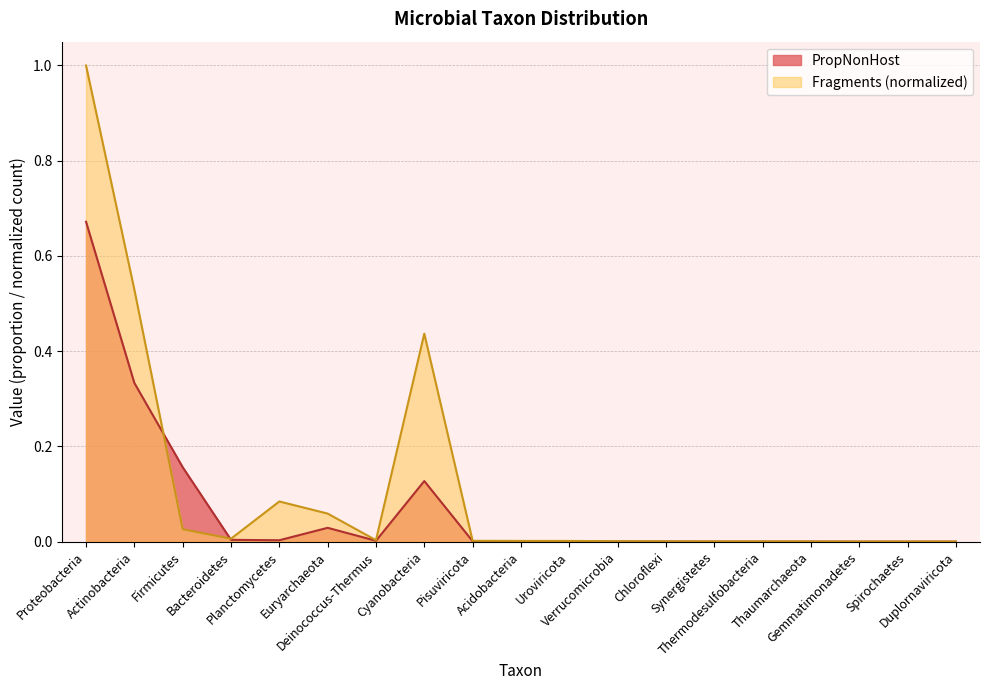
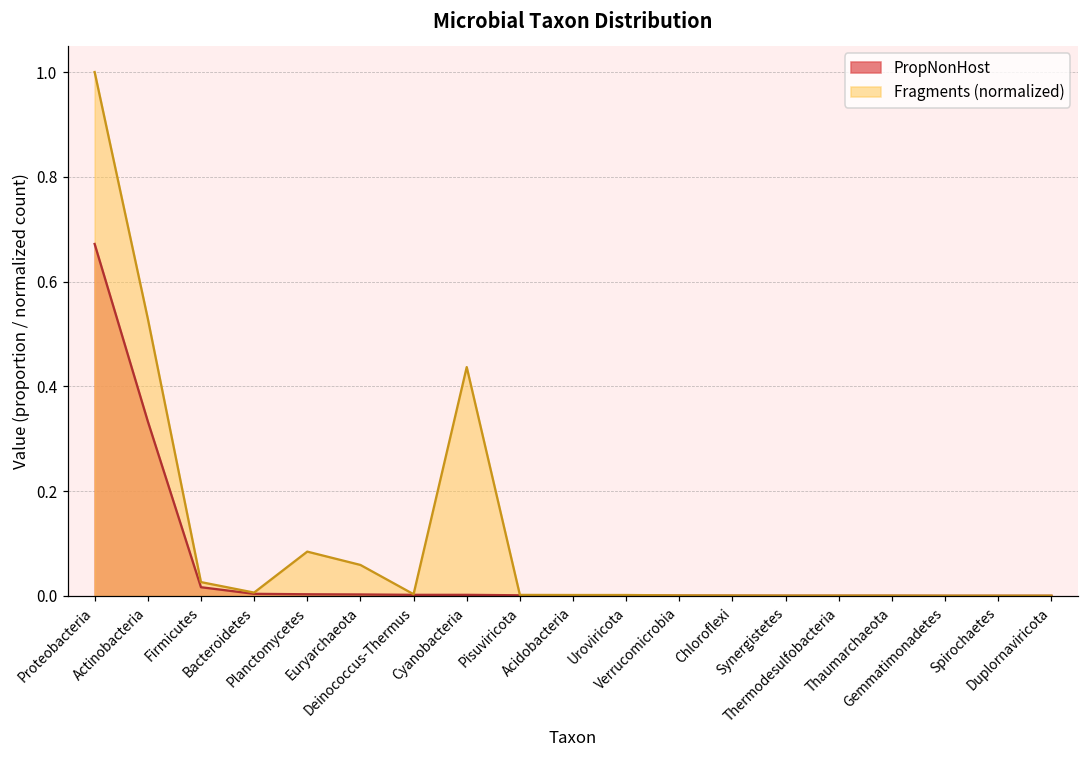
  {
    "PropNonHost": {
      "Proteobacteria": 0.67,
      "Actinobacteria": 0.33,
-     "Firmicutes": 0.16,
+     "Firmicutes": 0.02,
      "Planctomycetes": 0.00,
-     "Euryarchaeota": 0.03,
-     "Cyanobacteria": 0.13
+     "Euryarchaeota": 0.00,
+     "Cyanobacteria": 0.00
    },
    "Fragments (normalized)": {
      "Proteobacteria": 1.00,
      "Actinobacteria": 0.53,
      "Firmicutes": 0.03,
      "Planctomycetes": 0.08,
      "Euryarchaeota": 0.06,
      "Cyanobacteria": 0.44
    }
  }
